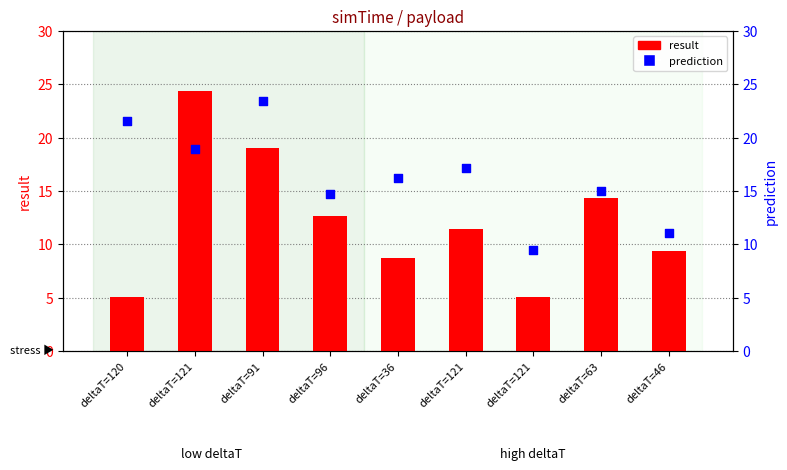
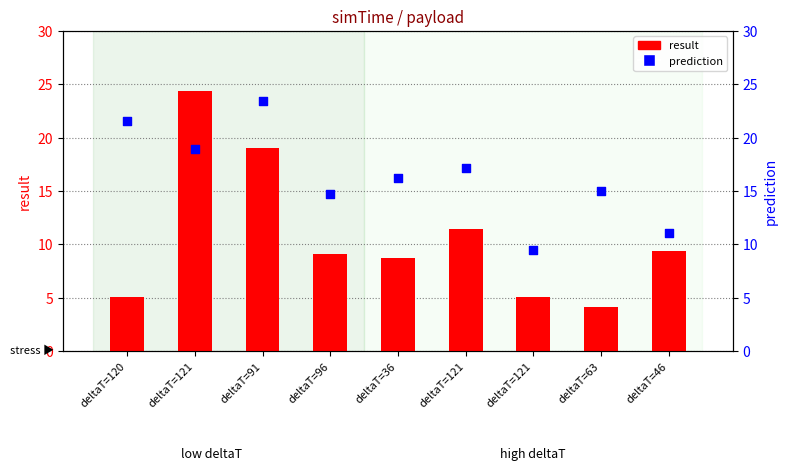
  {
    "result": {
      "deltaT=120": 5.0,
      "deltaT=91": 19.0,
-     "deltaT=96": 12.7,
+     "deltaT=96": 9.1,
      "deltaT=36": 8.7,
-     "deltaT=63": 14.3,
+     "deltaT=63": 4.1,
      "deltaT=46": 9.4
    }
  }
